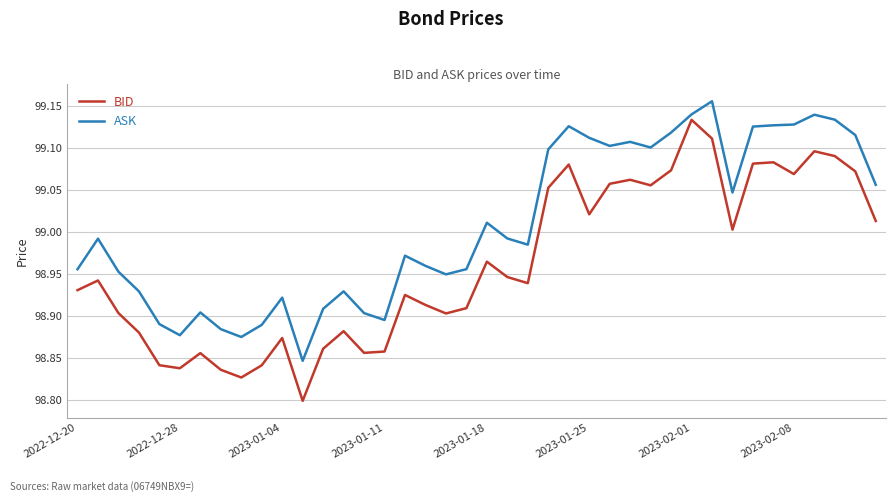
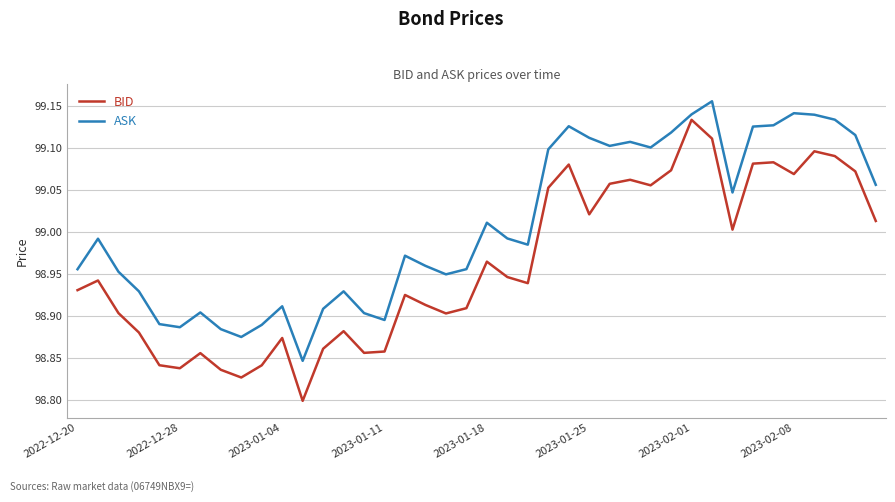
  {
    "BID": {
      "2022-12-20": 98.93,
      "2022-12-28": 98.84,
      "2023-01-04": 98.87,
      "2023-01-11": 98.86,
      "2023-01-18": 98.96,
      "2023-01-25": 99.02,
      "2023-02-01": 99.13,
      "2023-02-08": 99.07
    },
    "ASK": {
      "2022-12-20": 98.96,
-     "2022-12-28": 98.88,
-     "2023-01-04": 98.92,
+     "2022-12-28": 98.89,
+     "2023-01-04": 98.91,
      "2023-01-11": 98.90,
      "2023-01-18": 99.01,
      "2023-01-25": 99.11,
      "2023-02-01": 99.14,
-     "2023-02-08": 99.13
+     "2023-02-08": 99.14
    }
  }
